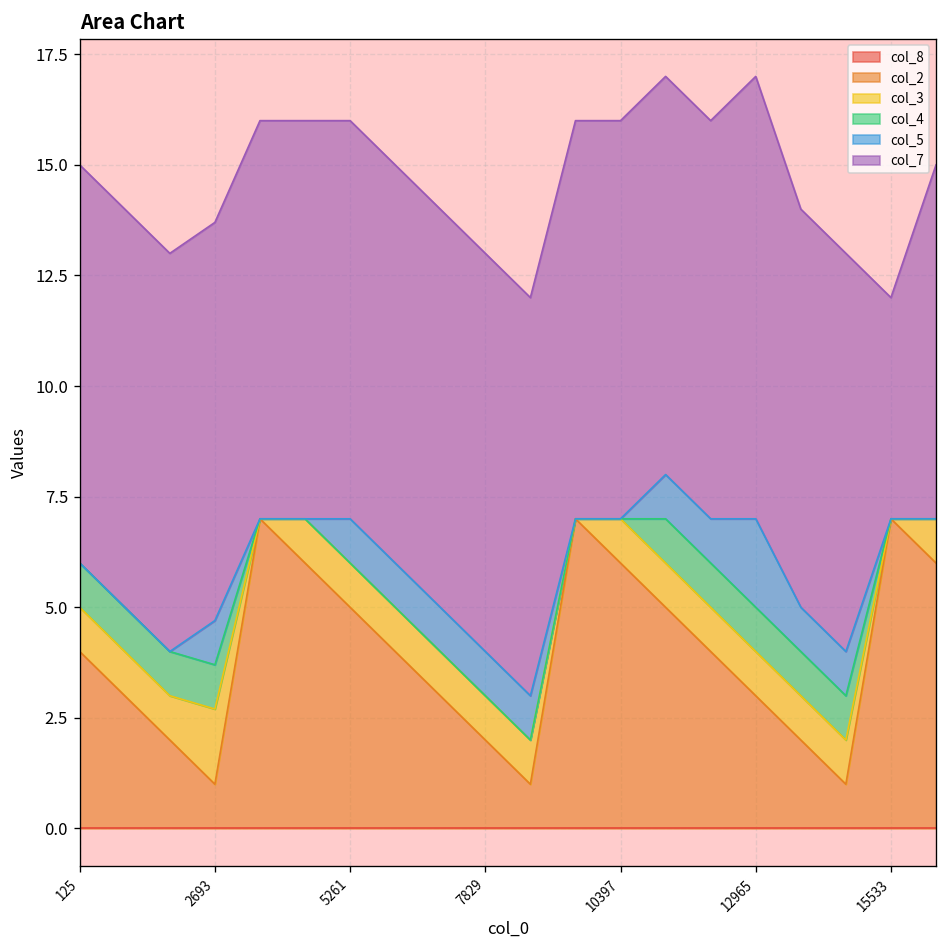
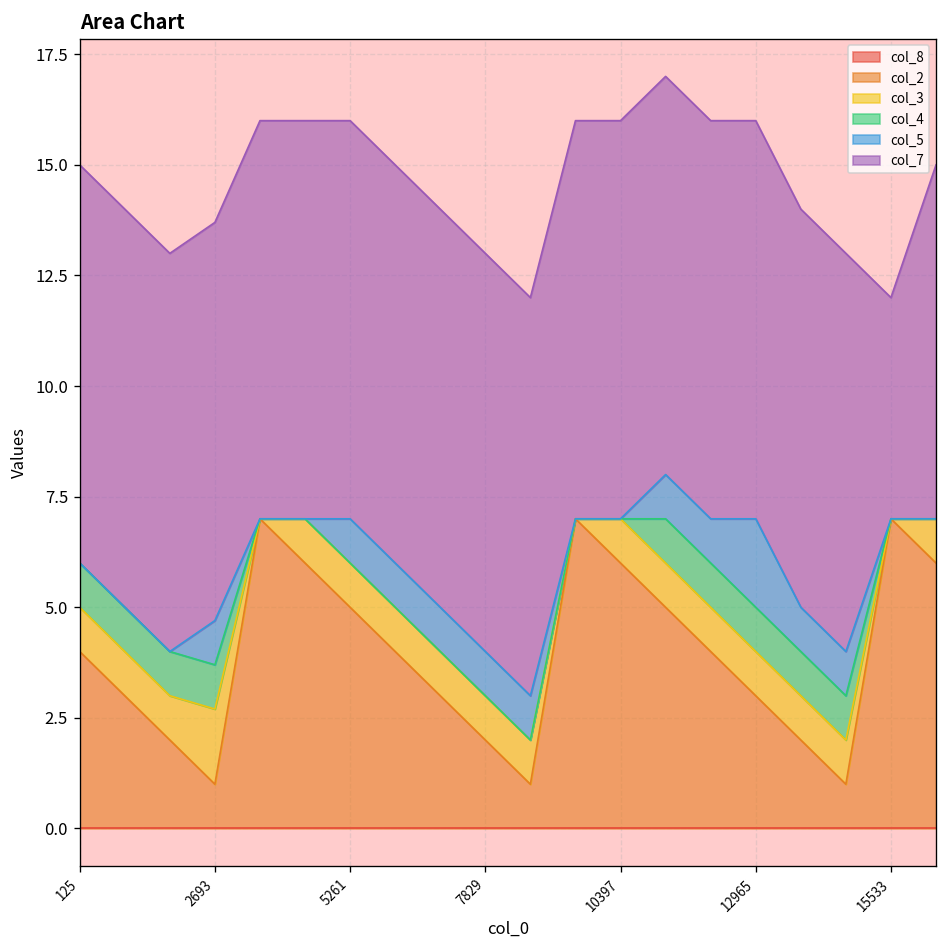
  {
    "col_3": {
      "125": 1,
      "2693": 1.7,
      "12965": 1
    },
    "col_4": {
      "2693": 1,
      "12965": 1
    },
    "col_5": {
      "2693": 1,
      "5261": 1,
      "7829": 1,
      "12965": 2
    },
    "col_7": {
      "125": 9,
      "2693": 9,
      "5261": 9,
      "7829": 9,
      "10397": 9,
-     "12965": 10,
+     "12965": 9,
      "15533": 5
    }
  }
